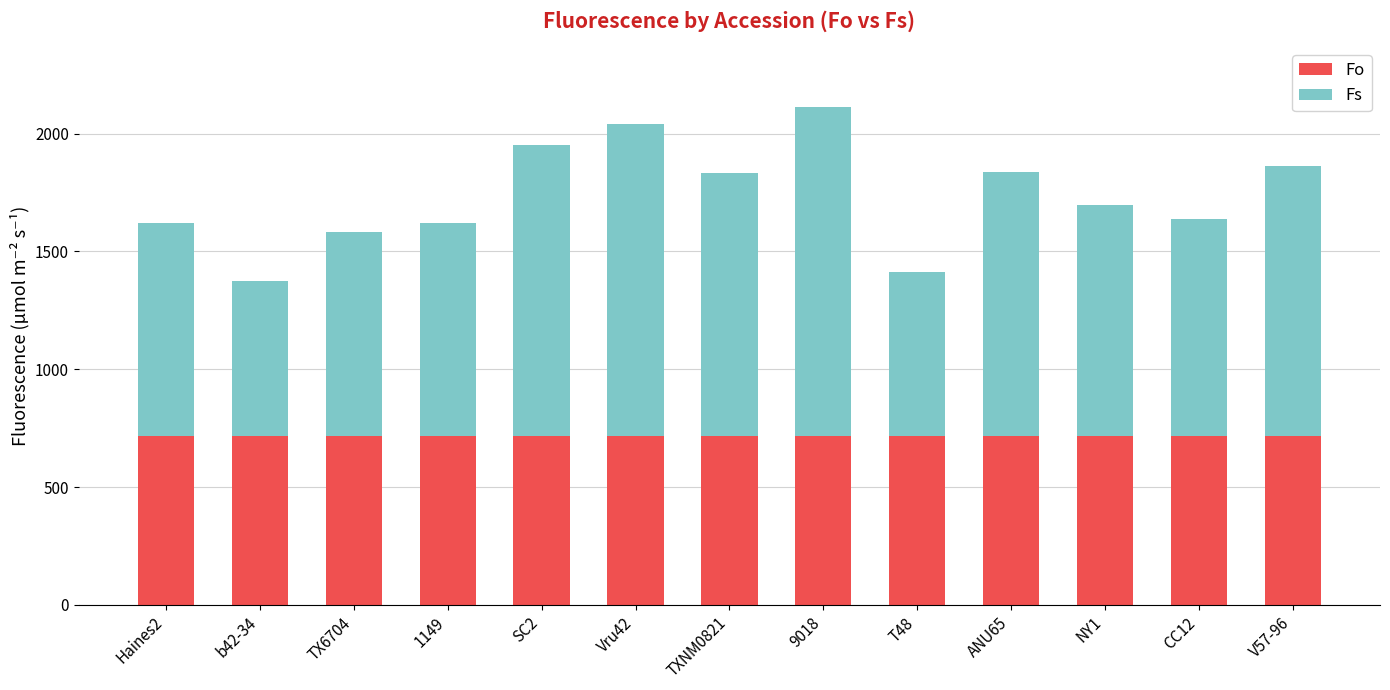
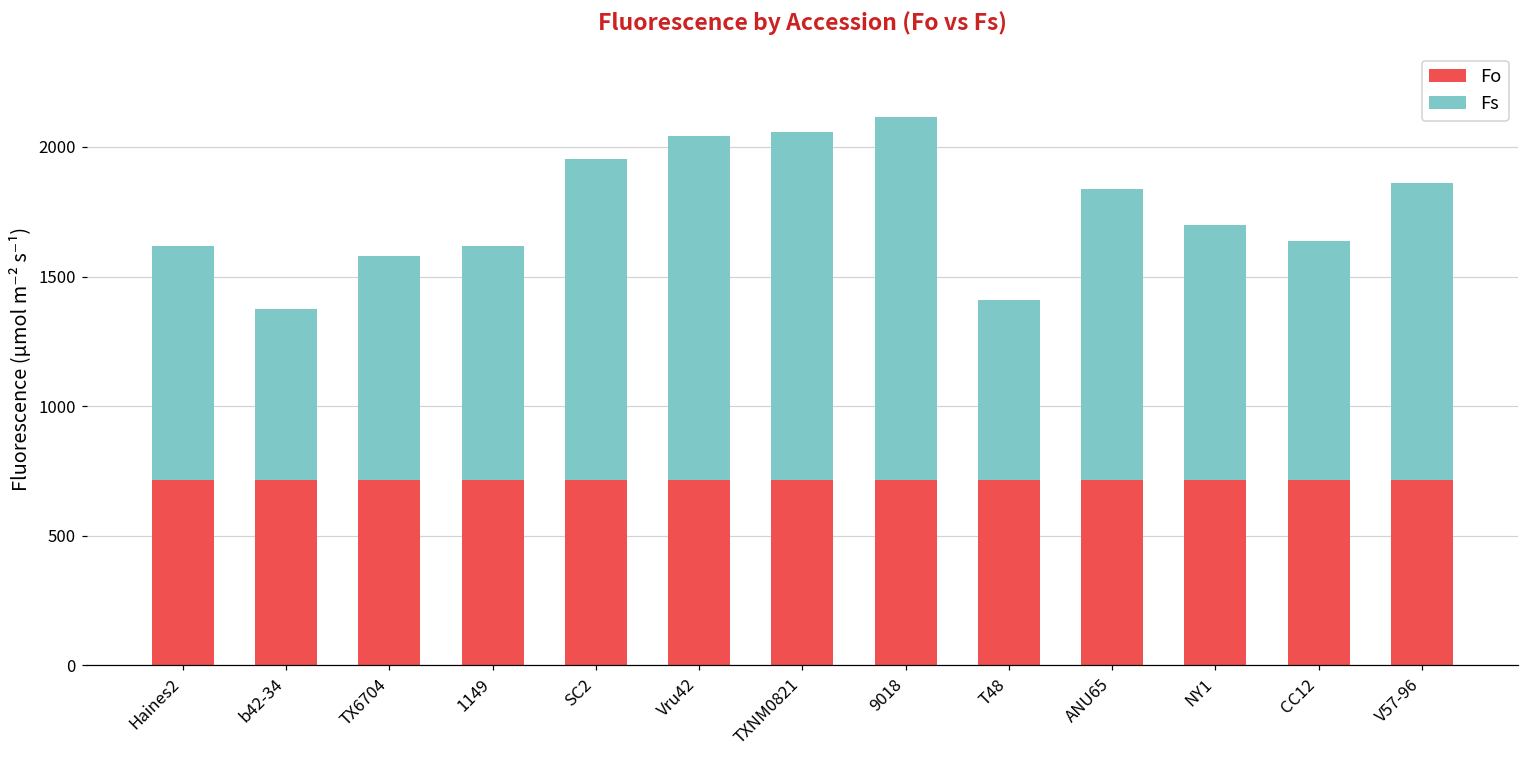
  {
    "Fo": {
      "Haines2": 720,
      "b42-34": 720,
      "TX6704": 720,
      "1149": 720,
      "SC2": 720,
      "Vru42": 720,
      "TXNM0821": 720,
      "9018": 720,
      "T48": 720,
      "ANU65": 720,
      "NY1": 720,
      "CC12": 720,
      "V57-96": 720
    },
    "Fs": {
      "Haines2": 900,
      "b42-34": 660,
      "TX6704": 870,
      "1149": 900,
      "SC2": 1240,
      "Vru42": 1330,
-     "TXNM0821": 1120,
+     "TXNM0821": 1340,
      "9018": 1400,
      "T48": 700,
      "ANU65": 1120,
      "NY1": 980,
      "CC12": 920,
      "V57-96": 1150
    }
  }
